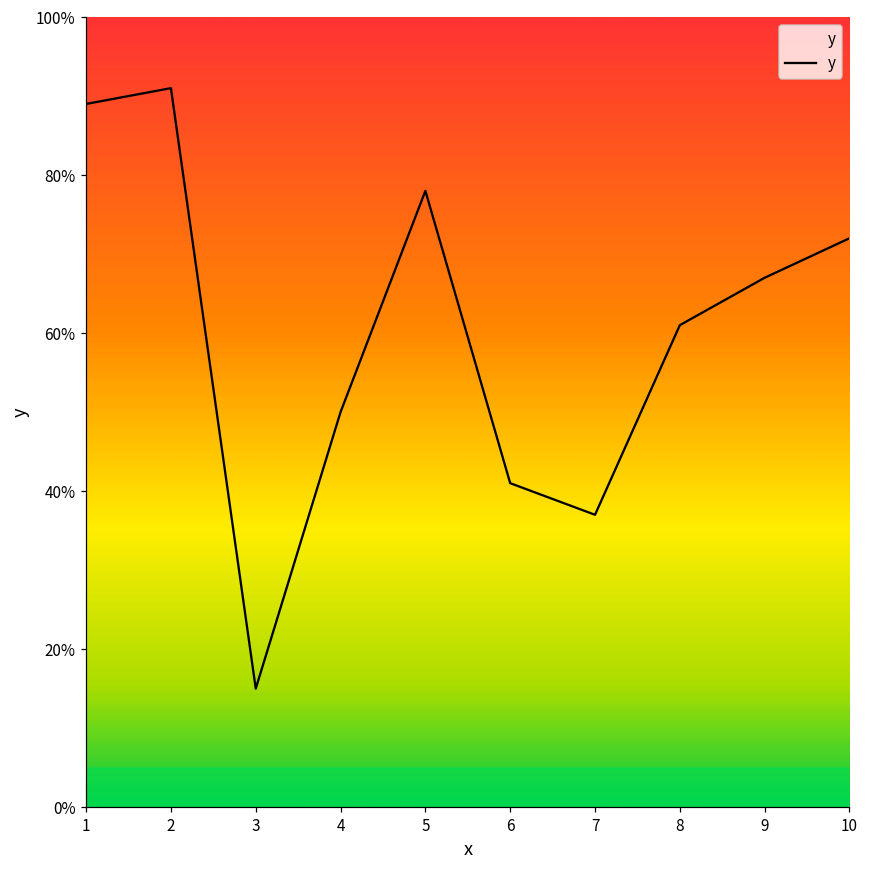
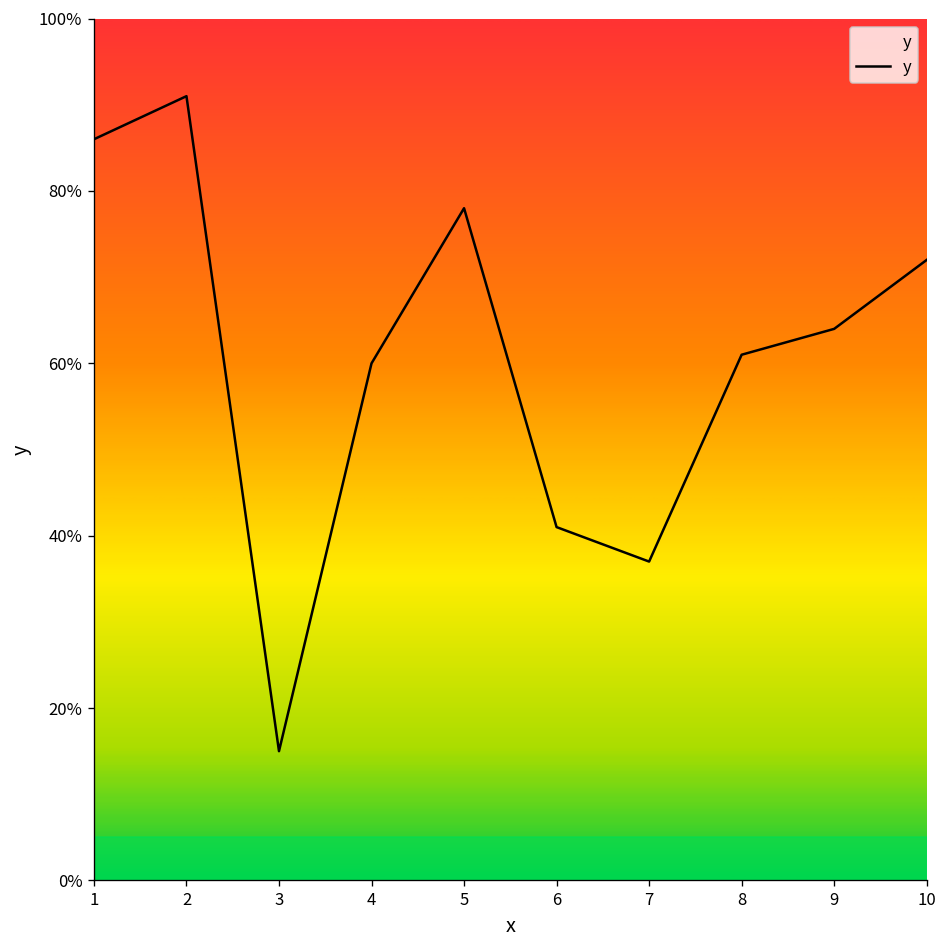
  {
-   "1": "89%",
+   "1": "86%",
    "2": "91%",
    "3": "15%",
-   "4": "50%",
+   "4": "60%",
    "5": "78%",
    "6": "41%",
    "7": "37%",
    "8": "61%",
-   "9": "67%",
+   "9": "64%",
    "10": "72%"
  }
